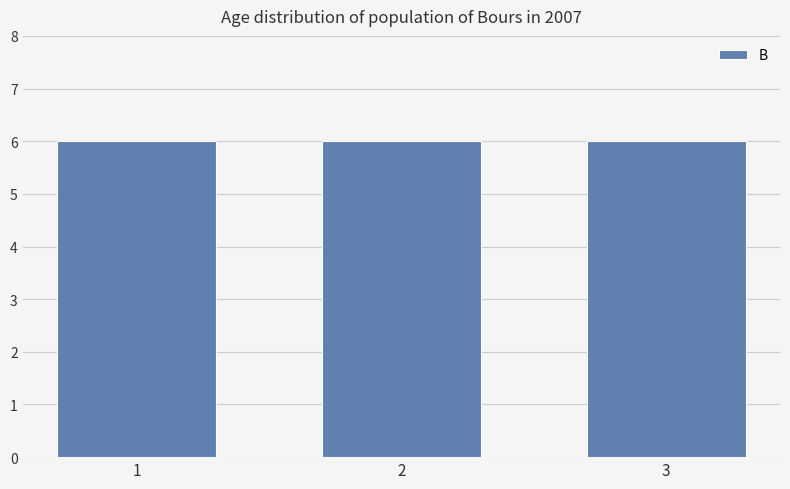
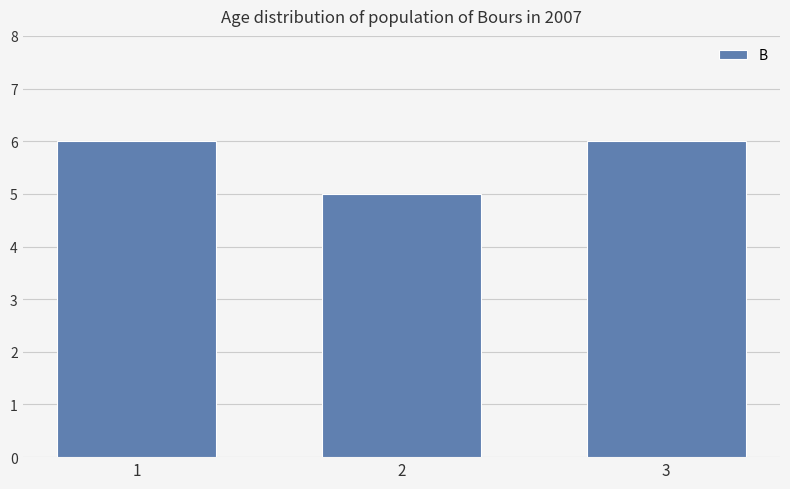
  {
    "1": 6,
-   "2": 6,
+   "2": 5,
    "3": 6
  }
